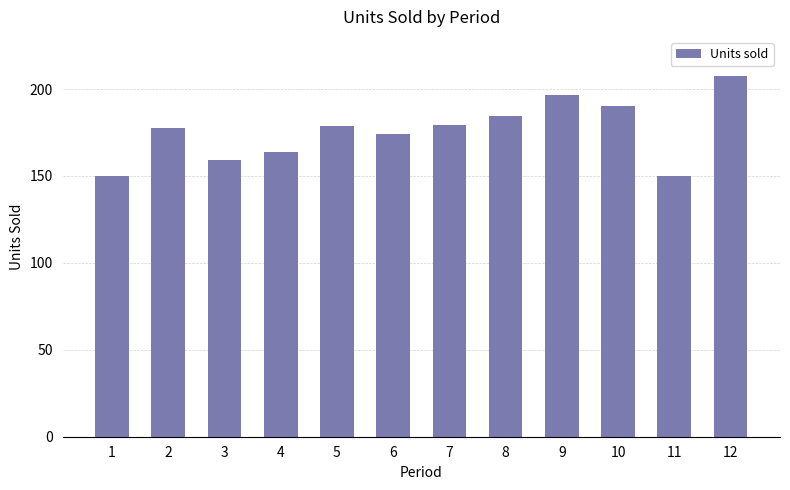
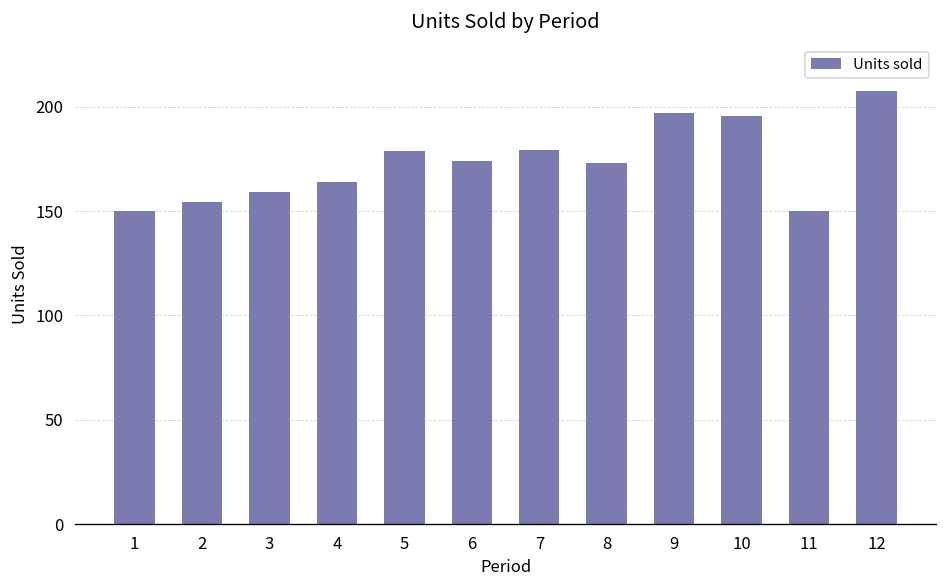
  {
    "1": 150,
-   "2": 178,
+   "2": 155,
    "3": 159,
    "4": 164,
    "5": 179,
    "6": 174,
    "7": 179,
-   "8": 184,
+   "8": 173,
    "9": 197,
-   "10": 191,
+   "10": 196,
    "11": 150,
    "12": 208
  }
